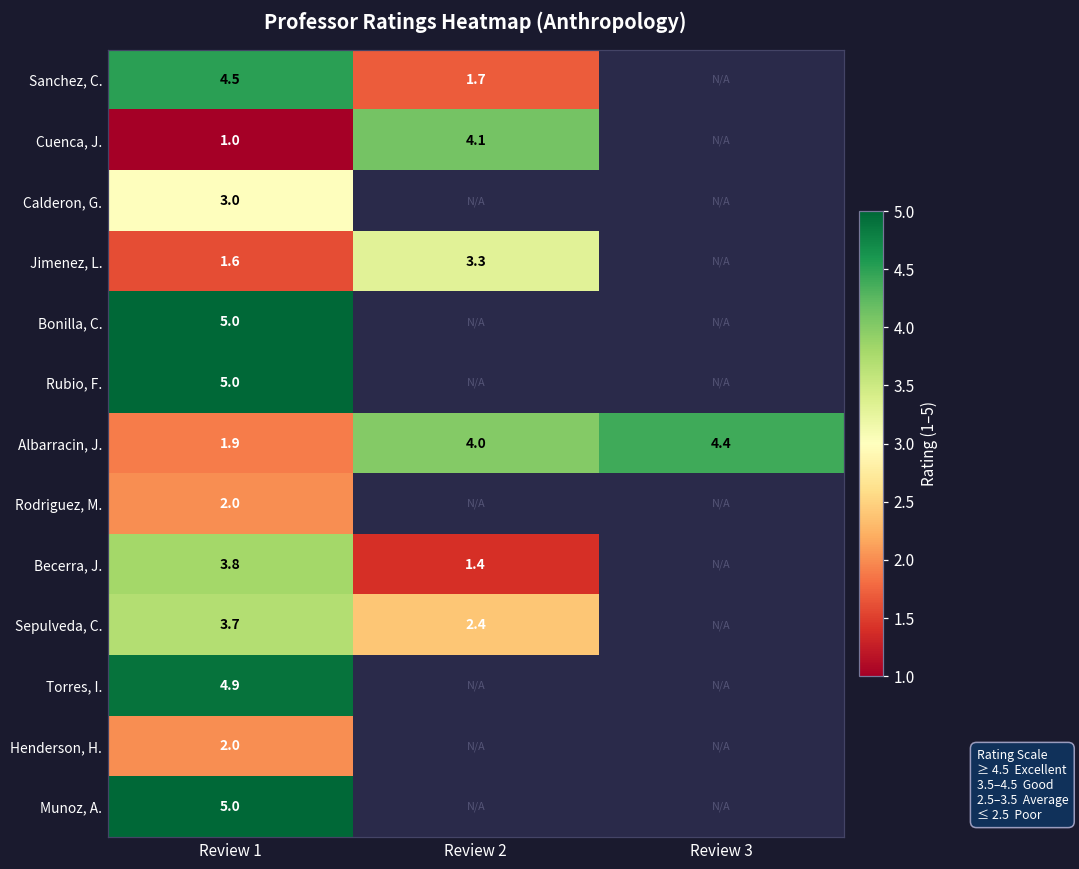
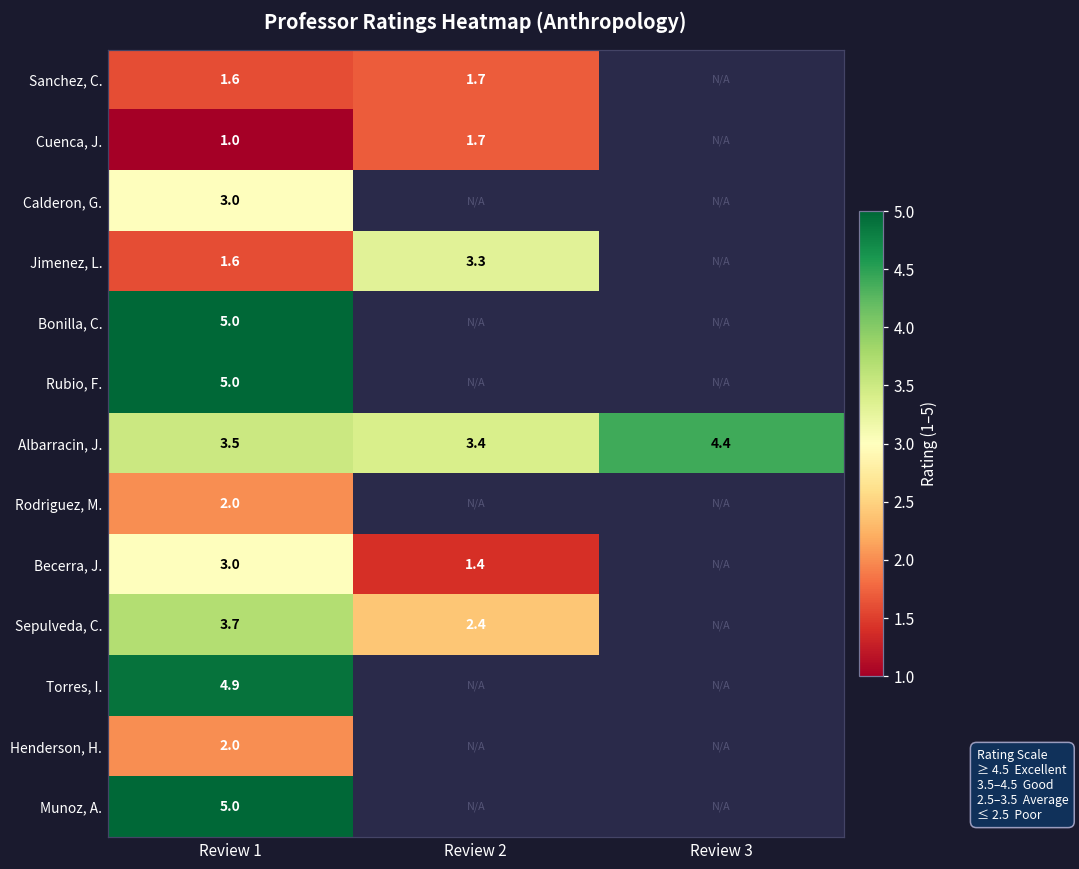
  {
    "Sanchez, C.": {
-     "Review 1": 4.5,
+     "Review 1": 1.6,
      "Review 2": 1.7
    },
    "Cuenca, J.": {
      "Review 1": 1.0,
-     "Review 2": 4.1
+     "Review 2": 1.7
    },
    "Calderon, G.": {
      "Review 1": 3.0
    },
    "Jimenez, L.": {
      "Review 1": 1.6,
      "Review 2": 3.3
    },
    "Bonilla, C.": {
      "Review 1": 5.0
    },
    "Rubio, F.": {
      "Review 1": 5.0
    },
    "Albarracin, J.": {
-     "Review 1": 1.9,
-     "Review 2": 4.0,
+     "Review 1": 3.5,
+     "Review 2": 3.4,
      "Review 3": 4.4
    },
    "Rodriguez, M.": {
      "Review 1": 2.0
    },
    "Becerra, J.": {
-     "Review 1": 3.8,
+     "Review 1": 3.0,
      "Review 2": 1.4
    },
    "Sepulveda, C.": {
      "Review 1": 3.7,
      "Review 2": 2.4
    },
    "Torres, I.": {
      "Review 1": 4.9
    },
    "Henderson, H.": {
      "Review 1": 2.0
    },
    "Munoz, A.": {
      "Review 1": 5.0
    }
  }
